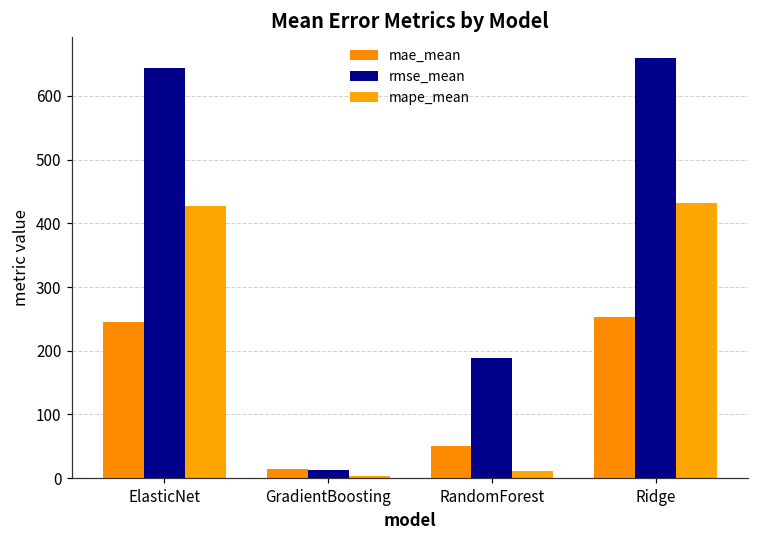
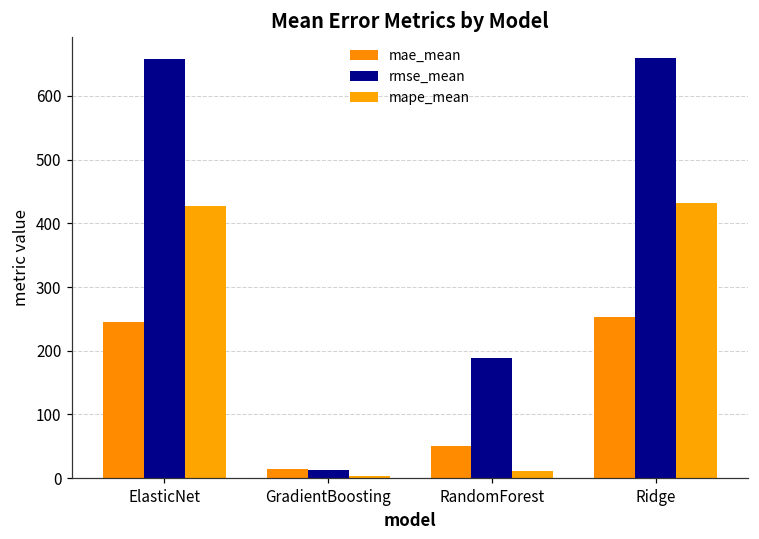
  {
    "rmse_mean": {
-     "ElasticNet": 640,
+     "ElasticNet": 660,
      "GradientBoosting": 10,
      "RandomForest": 190,
      "Ridge": 660
    }
  }
